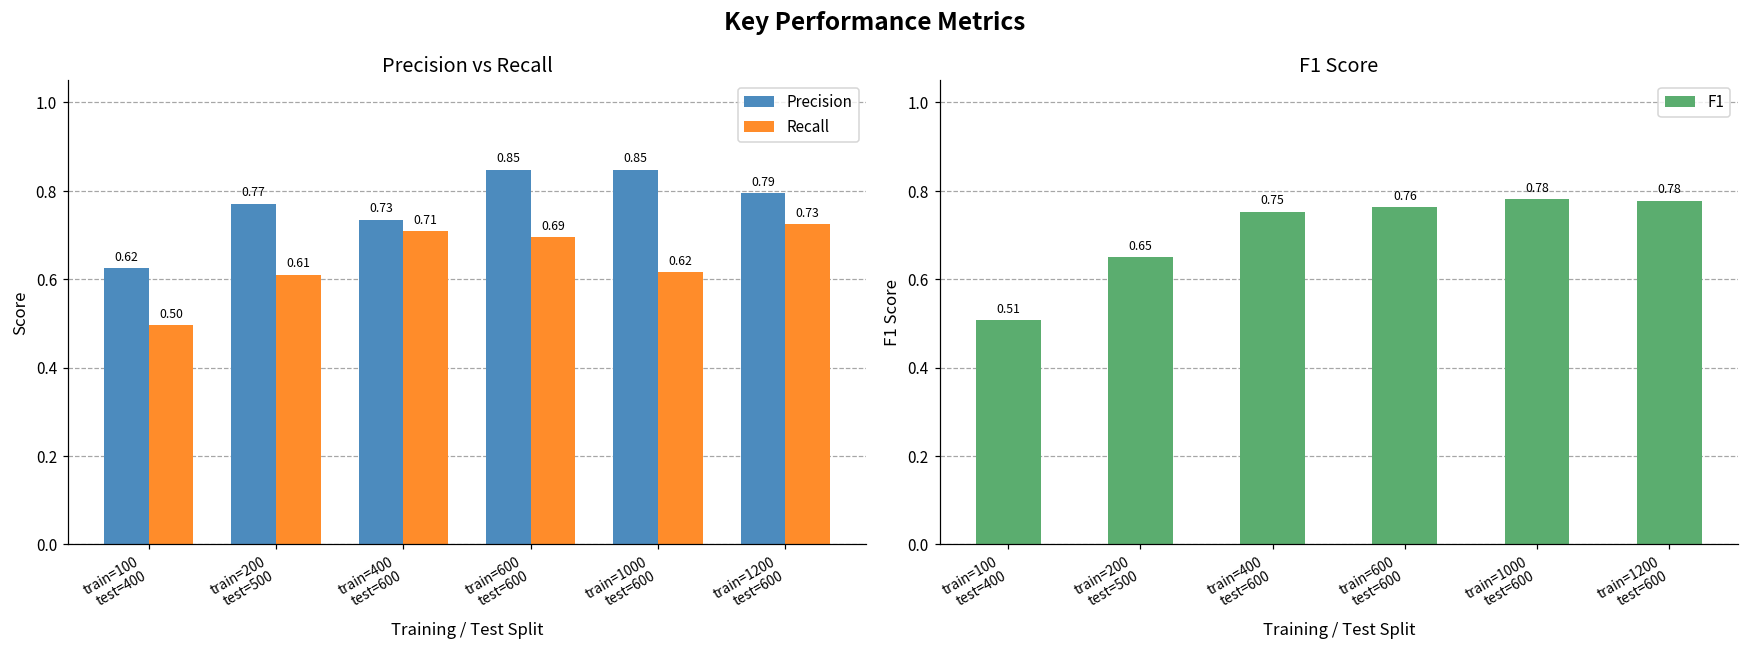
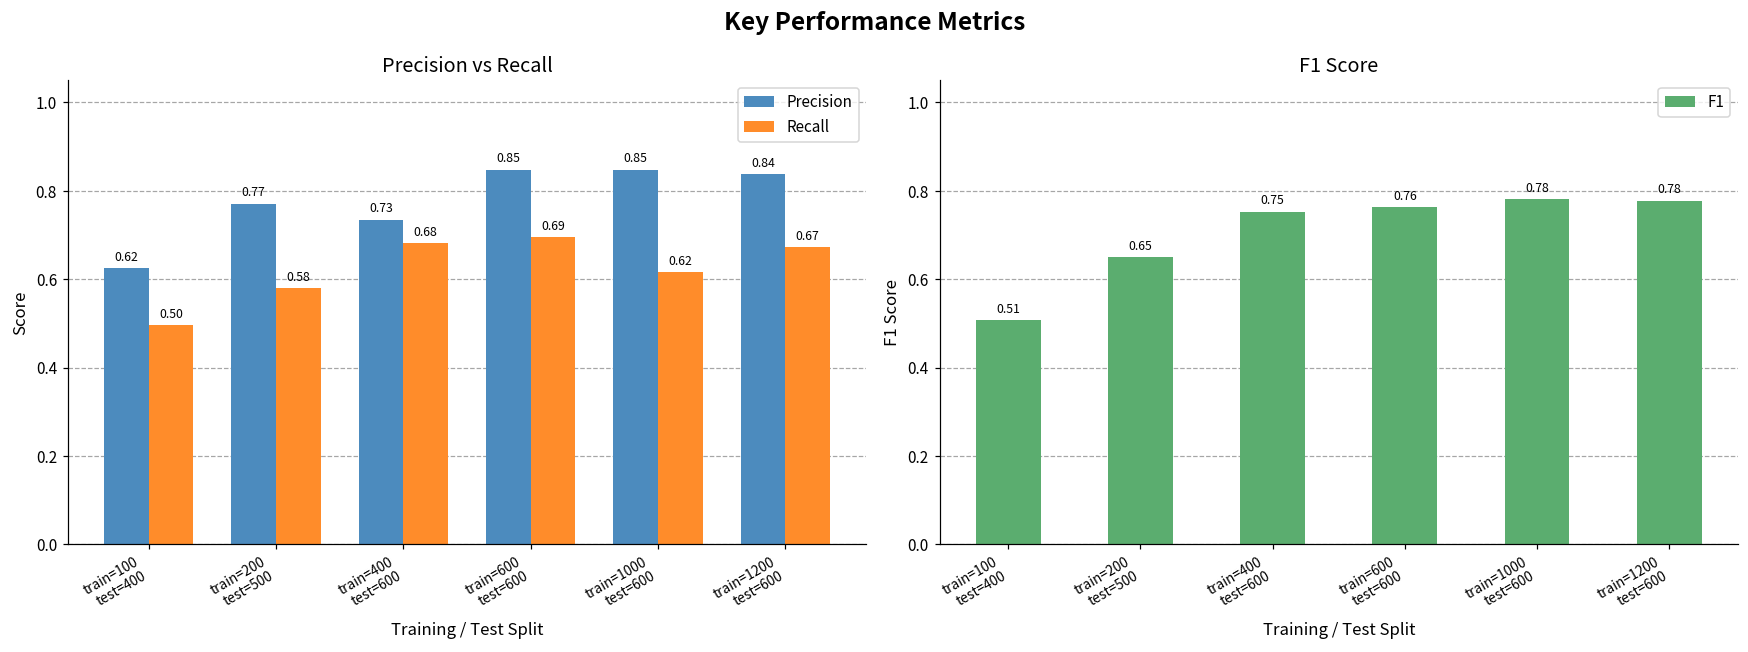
  {
    "Precision vs Recall": {
      "Precision": {
        "train=100 test=400": 0.62,
        "train=200 test=500": 0.77,
        "train=400 test=600": 0.73,
        "train=600 test=600": 0.85,
        "train=1000 test=600": 0.85,
-       "train=1200 test=600": 0.79
+       "train=1200 test=600": 0.84
      },
      "Recall": {
        "train=100 test=400": 0.50,
-       "train=200 test=500": 0.61,
-       "train=400 test=600": 0.71,
+       "train=200 test=500": 0.58,
+       "train=400 test=600": 0.68,
        "train=600 test=600": 0.69,
        "train=1000 test=600": 0.62,
-       "train=1200 test=600": 0.73
+       "train=1200 test=600": 0.67
      }
    },
    "F1 Score": {
      "train=100 test=400": 0.51,
      "train=200 test=500": 0.65,
      "train=400 test=600": 0.75,
      "train=600 test=600": 0.76,
      "train=1000 test=600": 0.78,
      "train=1200 test=600": 0.78
    }
  }
